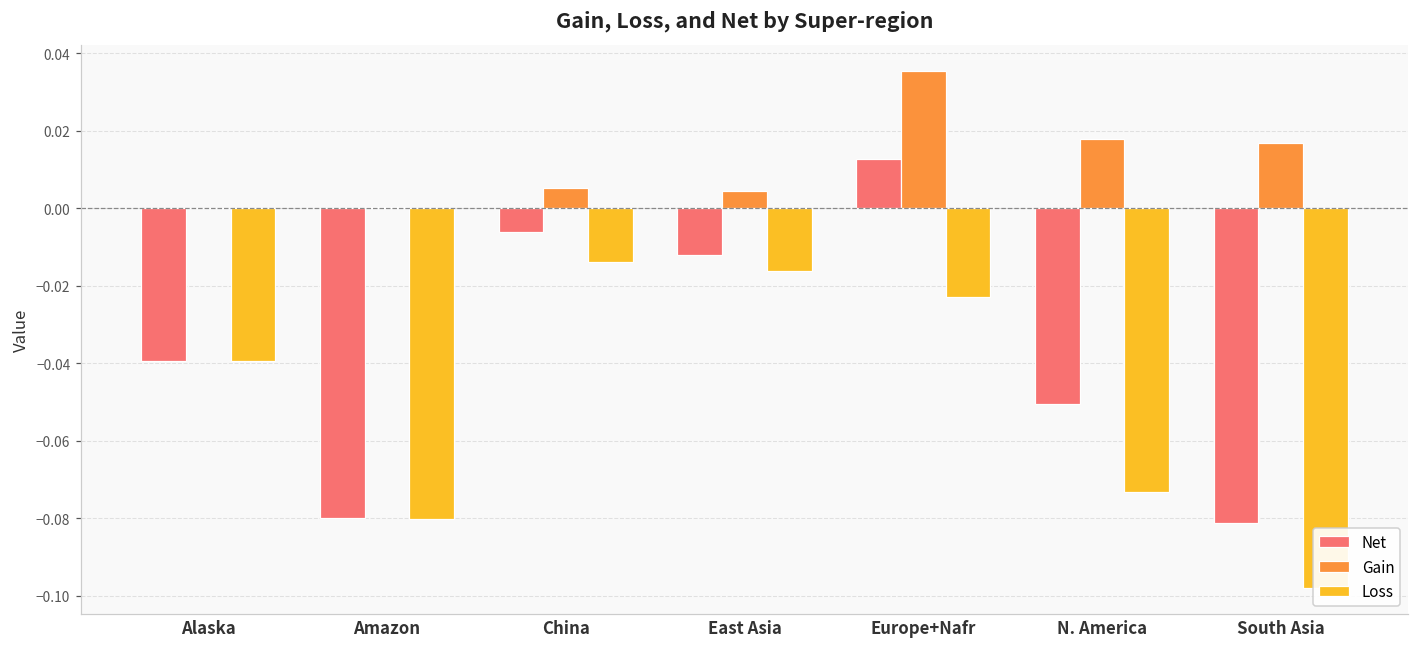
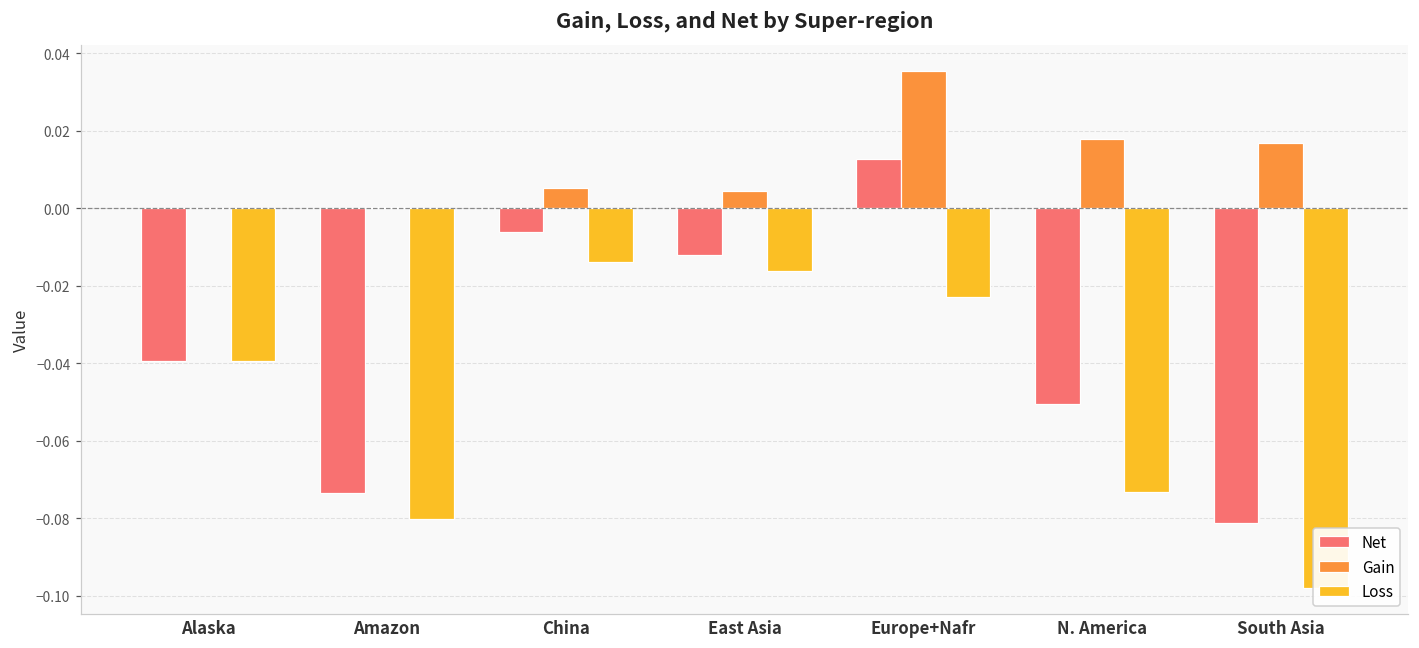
  {
    "Net": {
      "Alaska": -0.039,
-     "Amazon": -0.080,
+     "Amazon": -0.073,
      "China": -0.006,
      "East Asia": -0.012,
      "Europe+Nafr": 0.013,
      "N. America": -0.050,
      "South Asia": -0.081
    }
  }
